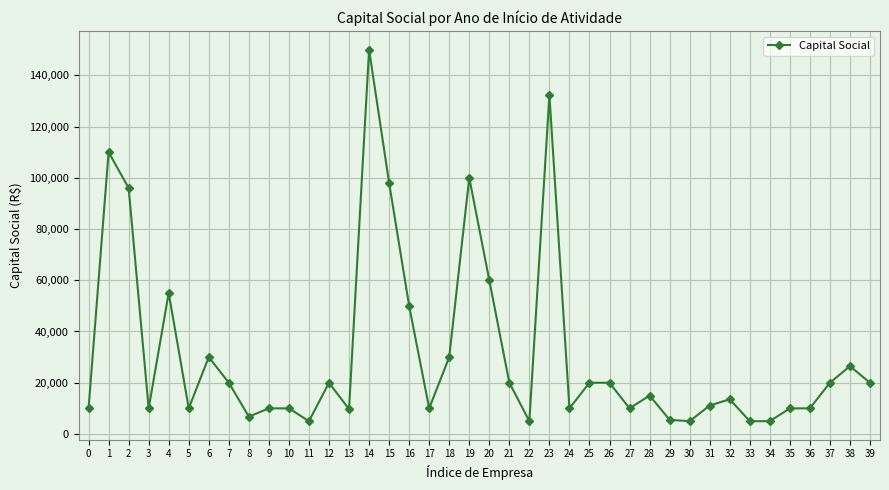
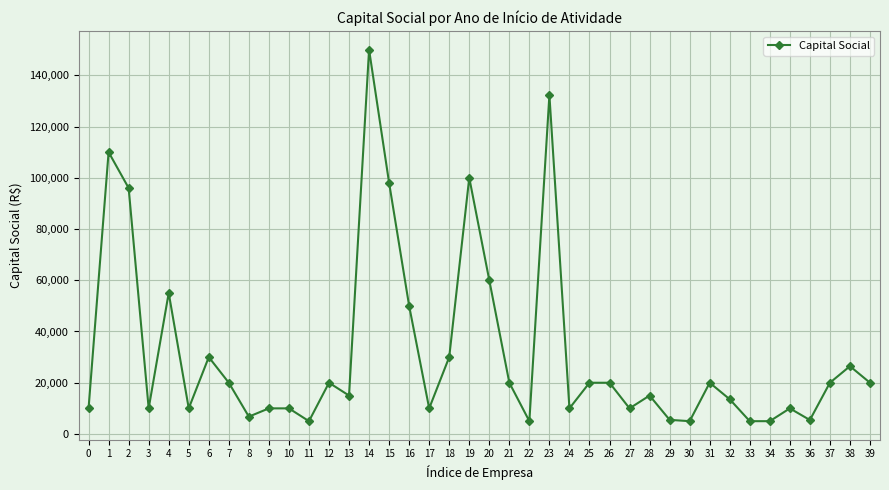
  {
    "0": "10,000",
    "1": "110,000",
    "2": "96,000",
    "3": "10,000",
    "4": "55,000",
    "5": "10,000",
    "6": "30,000",
    "7": "20,000",
    "8": "7,000",
    "9": "10,000",
    "10": "10,000",
    "11": "5,000",
    "12": "20,000",
-   "13": "10,000",
+   "13": "15,000",
    "14": "150,000",
    "15": "98,000",
    "16": "50,000",
    "17": "10,000",
    "18": "30,000",
    "19": "100,000",
    "20": "60,000",
    "21": "20,000",
    "22": "5,000",
    "23": "132,000",
    "24": "10,000",
    "25": "20,000",
    "26": "20,000",
    "27": "10,000",
    "28": "15,000",
    "29": "6,000",
    "30": "5,000",
-   "31": "11,000",
+   "31": "20,000",
    "32": "14,000",
    "33": "5,000",
    "34": "5,000",
    "35": "10,000",
-   "36": "10,000",
+   "36": "5,000",
    "37": "20,000",
    "38": "26,000",
    "39": "20,000"
  }
